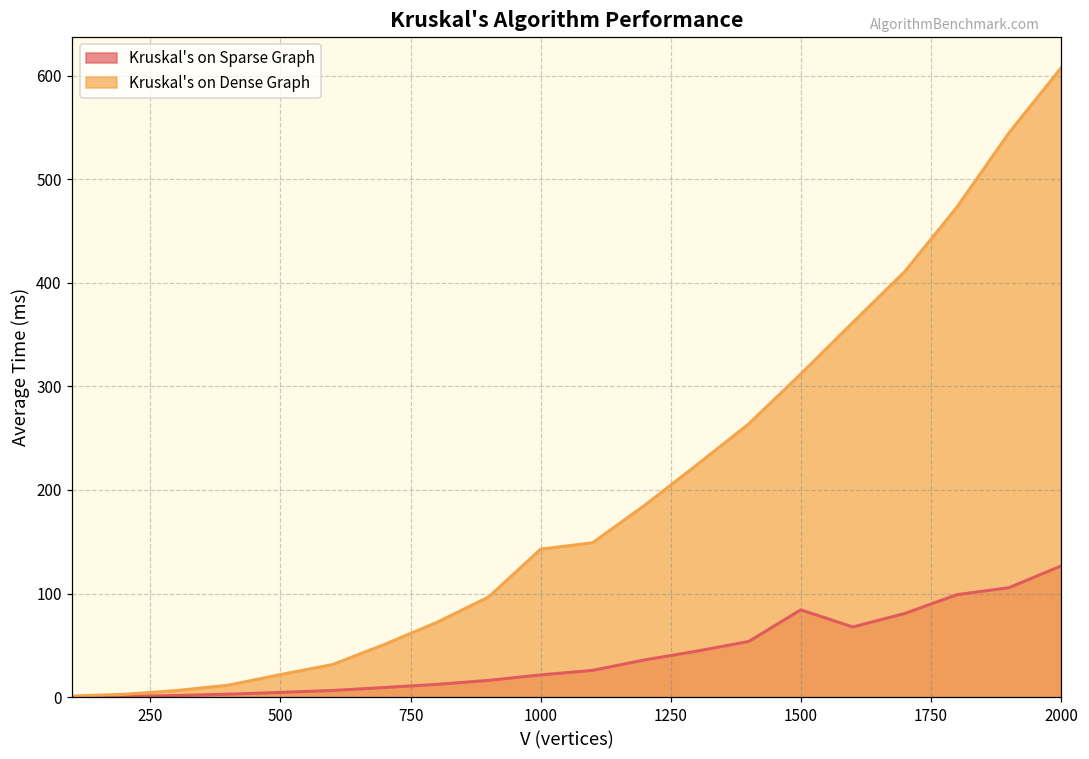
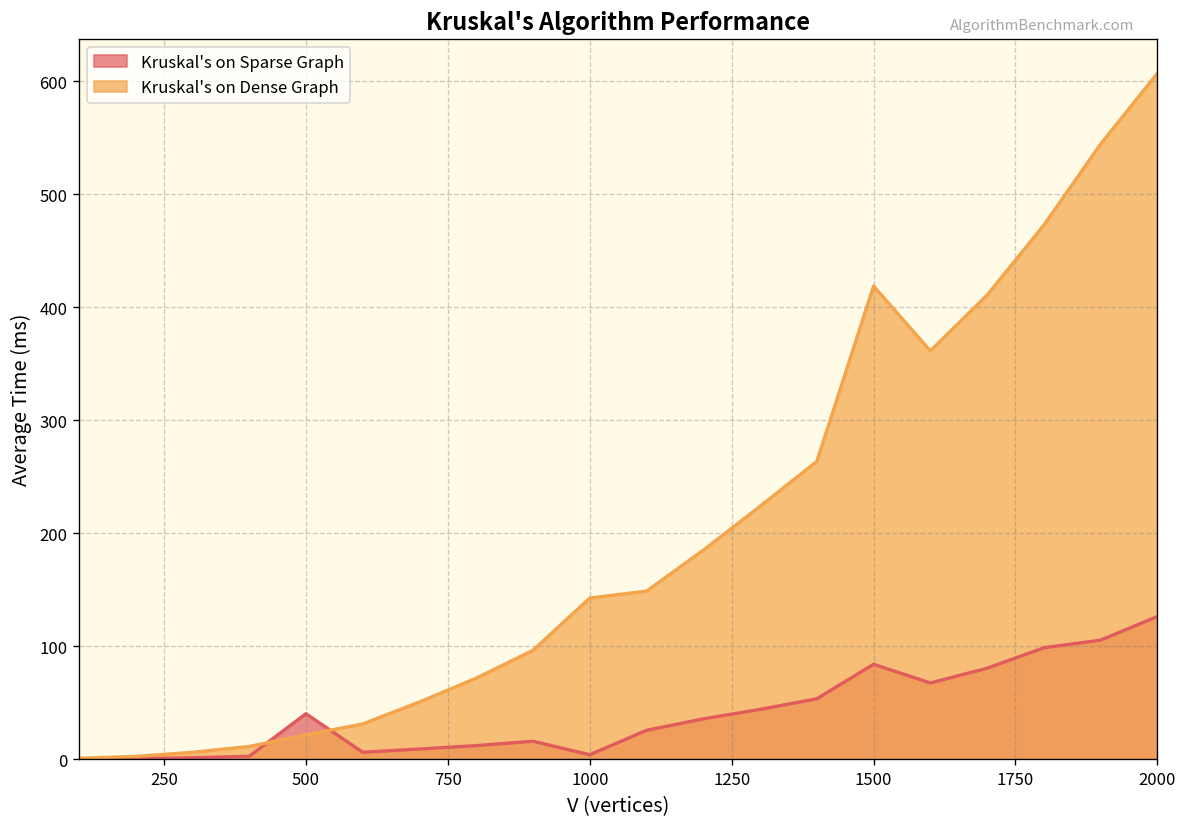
  {
    "Kruskal's on Sparse Graph": {
-     "500": 0,
-     "1000": 20,
+     "500": 40,
+     "1000": 0,
      "1500": 80,
      "2000": 130
    },
    "Kruskal's on Dense Graph": {
      "500": 20,
      "1000": 140,
-     "1500": 310,
+     "1500": 420,
      "2000": 610
    }
  }
